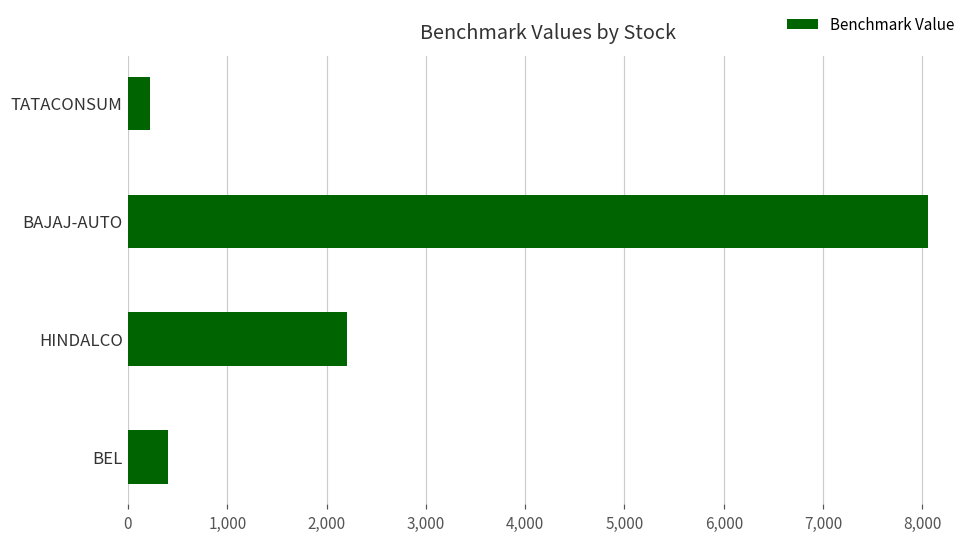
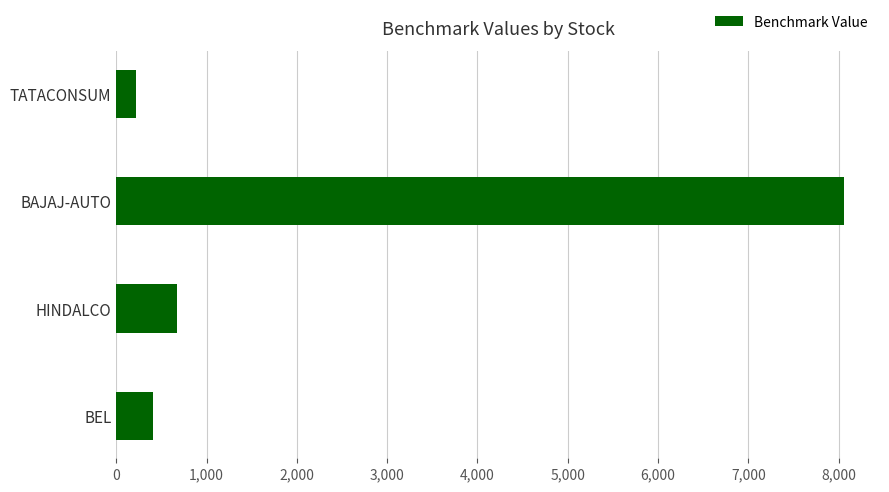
  {
    "TATACONSUM": "200",
    "BAJAJ-AUTO": "8,100",
-   "HINDALCO": "2,200",
+   "HINDALCO": "700",
    "BEL": "400"
  }
